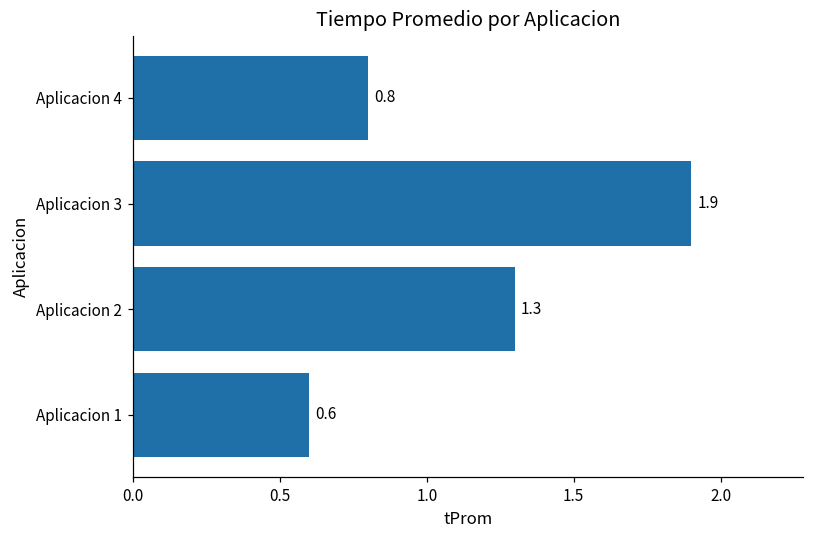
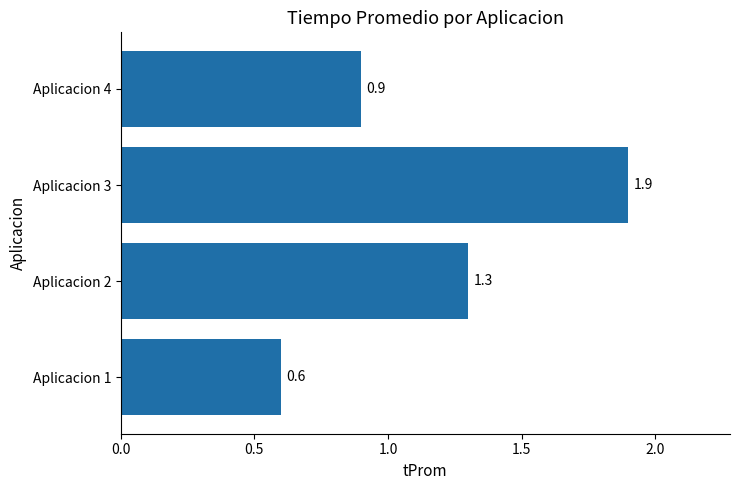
  {
-   "Aplicacion 4": 0.8,
+   "Aplicacion 4": 0.9,
    "Aplicacion 3": 1.9,
    "Aplicacion 2": 1.3,
    "Aplicacion 1": 0.6
  }
